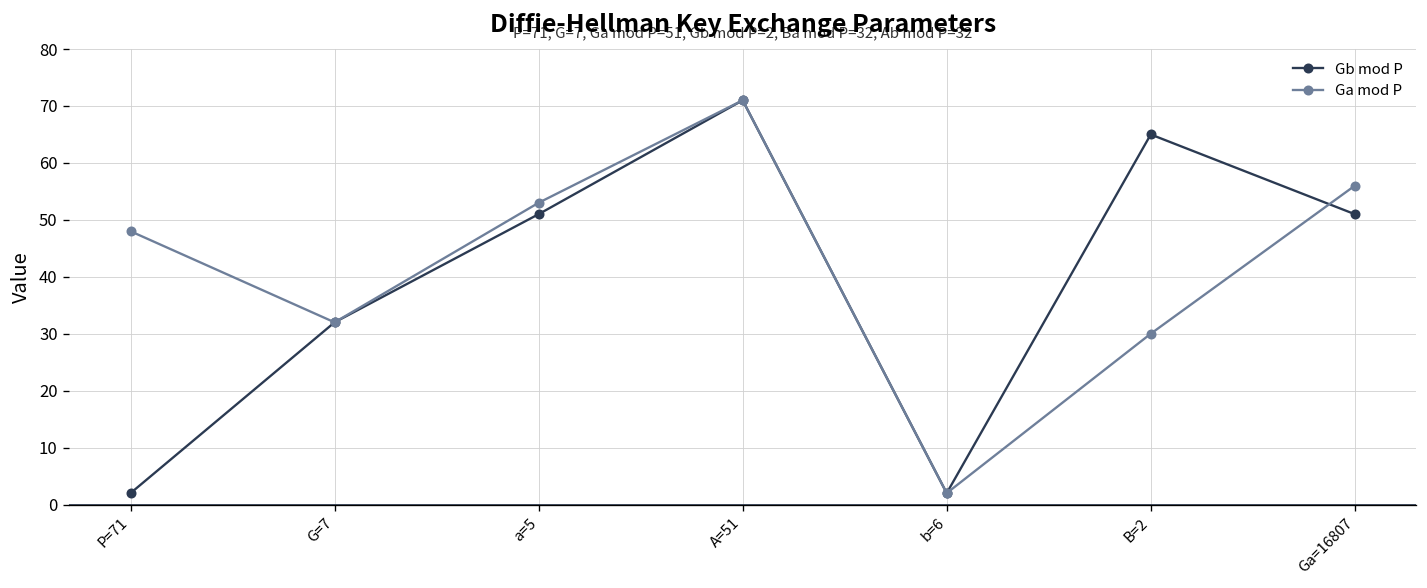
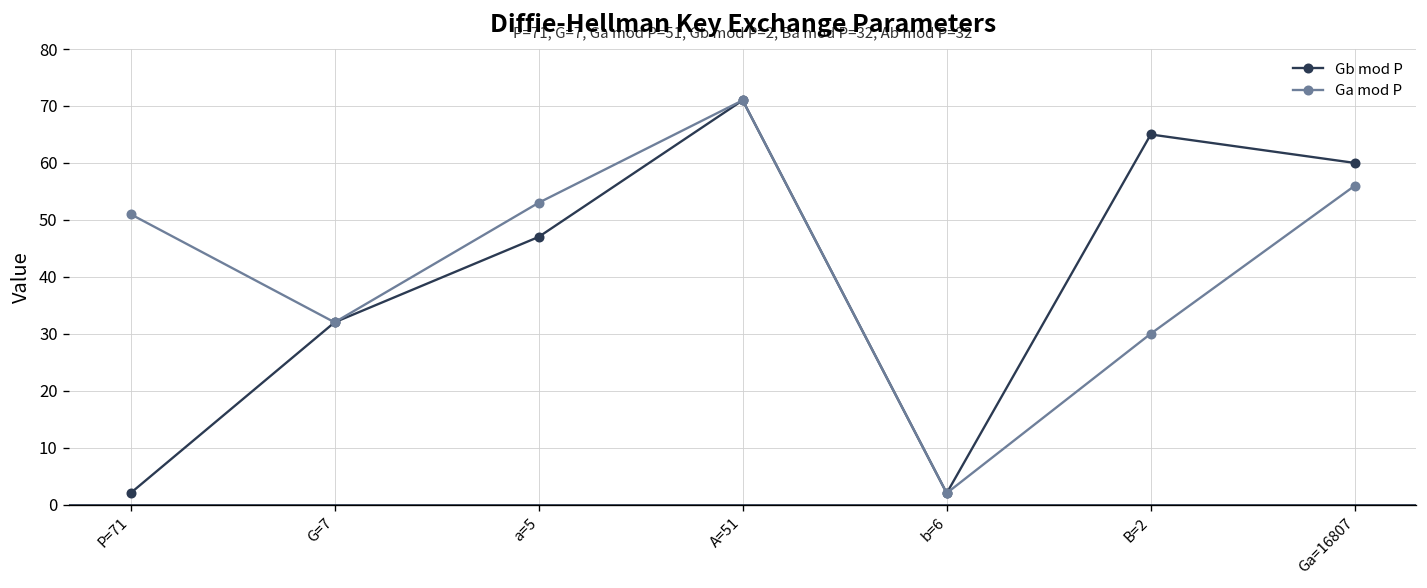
  {
    "Gb mod P": {
      "P=71": 2,
-     "a=5": 51,
+     "a=5": 47,
      "B=2": 65,
-     "Ga=16807": 51
+     "Ga=16807": 60
    },
    "Ga mod P": {
-     "P=71": 48,
+     "P=71": 51,
      "a=5": 53,
      "B=2": 30,
      "Ga=16807": 56
    }
  }
